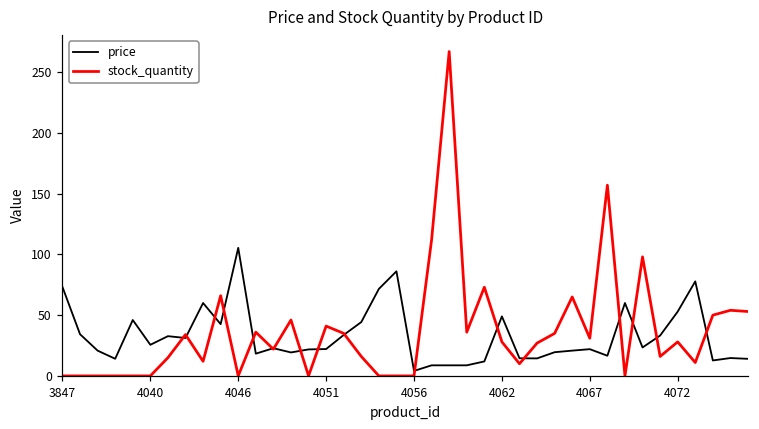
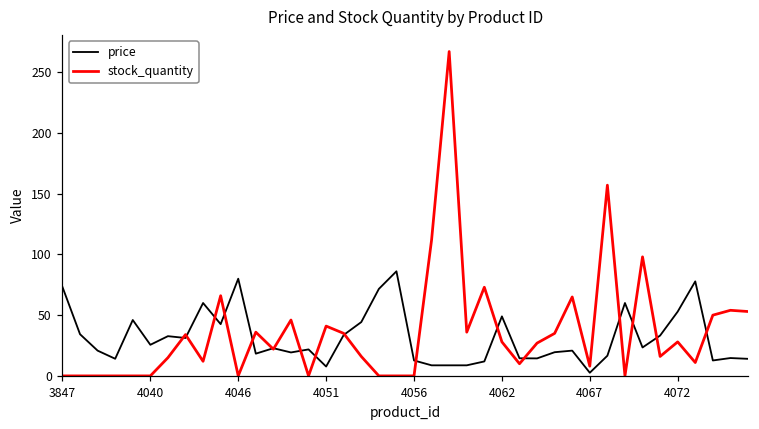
  {
    "price": {
      "3847": 73,
      "4040": 26,
-     "4046": 105,
-     "4051": 22,
-     "4056": 4,
+     "4046": 80,
+     "4051": 8,
+     "4056": 13,
      "4062": 49,
-     "4067": 22,
+     "4067": 3,
      "4072": 53
    },
    "stock_quantity": {
      "3847": 0,
      "4040": 0,
      "4046": 0,
      "4051": 41,
      "4056": 0,
      "4062": 28,
-     "4067": 31,
+     "4067": 8,
      "4072": 28
    }
  }
